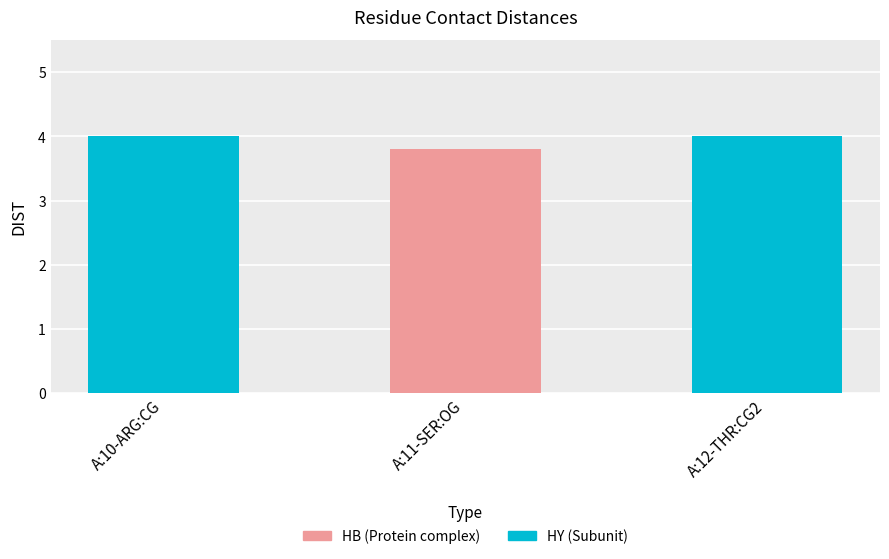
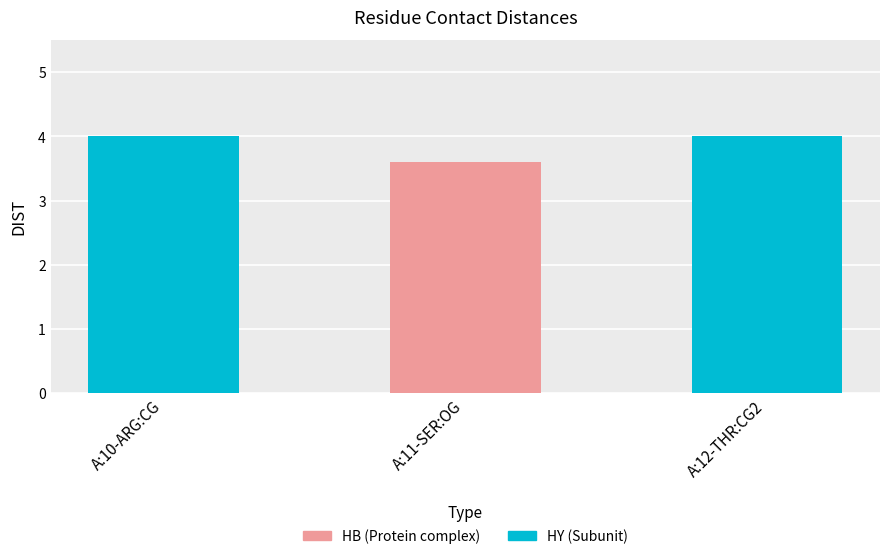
  {
    "A:10-ARG:CG": 4.0,
-   "A:11-SER:OG": 3.8,
+   "A:11-SER:OG": 3.6,
    "A:12-THR:CG2": 4.0
  }
